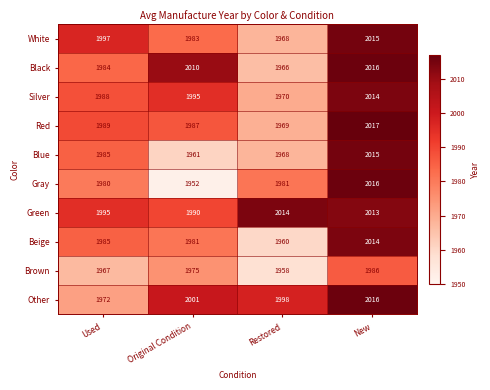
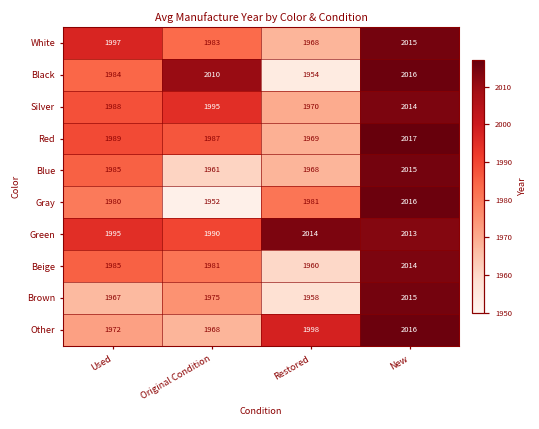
  {
    "White": {
      "Used": 1997,
      "Original Condition": 1983,
      "Restored": 1968,
      "New": 2015
    },
    "Black": {
      "Used": 1984,
      "Original Condition": 2010,
-     "Restored": 1966,
+     "Restored": 1954,
      "New": 2016
    },
    "Silver": {
      "Used": 1988,
      "Original Condition": 1995,
      "Restored": 1970,
      "New": 2014
    },
    "Red": {
      "Used": 1989,
      "Original Condition": 1987,
      "Restored": 1969,
      "New": 2017
    },
    "Blue": {
      "Used": 1985,
      "Original Condition": 1961,
      "Restored": 1968,
      "New": 2015
    },
    "Gray": {
      "Used": 1980,
      "Original Condition": 1952,
      "Restored": 1981,
      "New": 2016
    },
    "Green": {
      "Used": 1995,
      "Original Condition": 1990,
      "Restored": 2014,
      "New": 2013
    },
    "Beige": {
      "Used": 1985,
      "Original Condition": 1981,
      "Restored": 1960,
      "New": 2014
    },
    "Brown": {
      "Used": 1967,
      "Original Condition": 1975,
      "Restored": 1958,
-     "New": 1986
+     "New": 2015
    },
    "Other": {
      "Used": 1972,
-     "Original Condition": 2001,
+     "Original Condition": 1968,
      "Restored": 1998,
      "New": 2016
    }
  }
